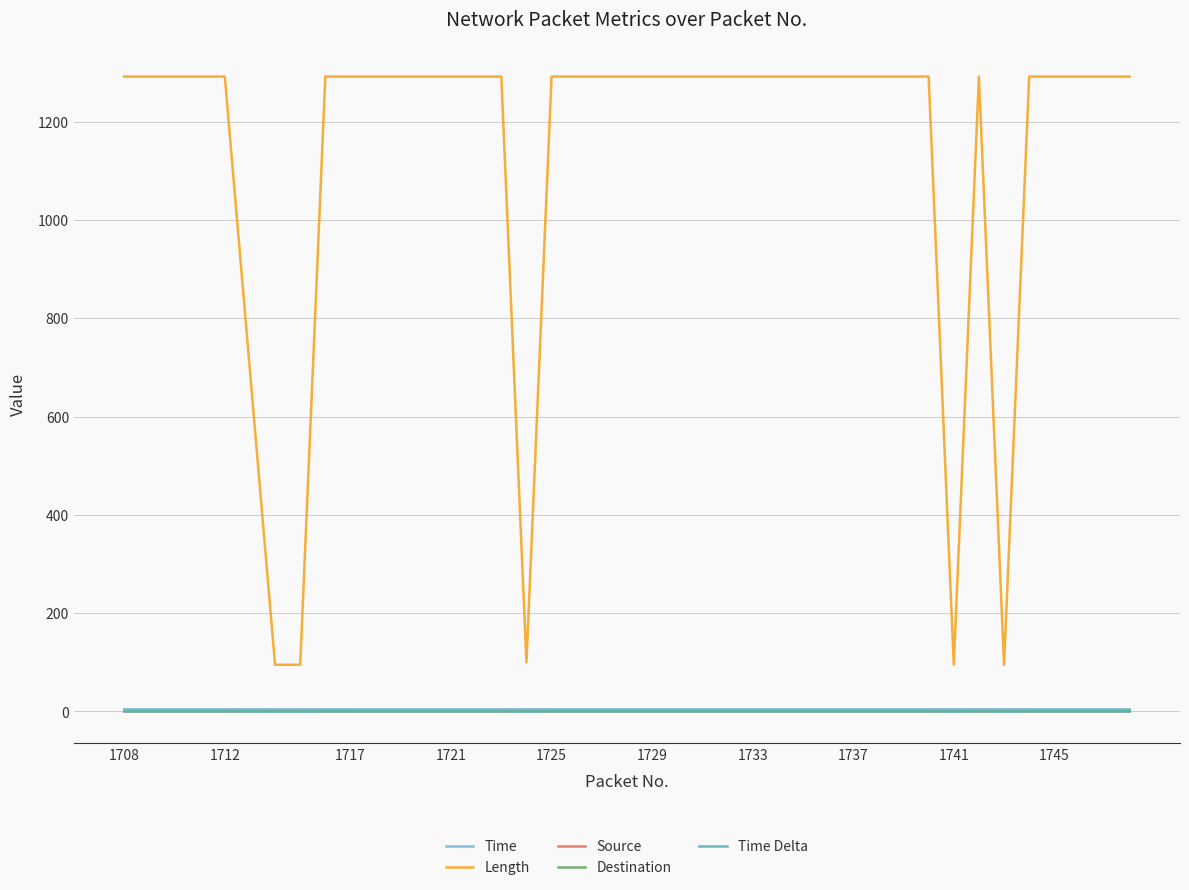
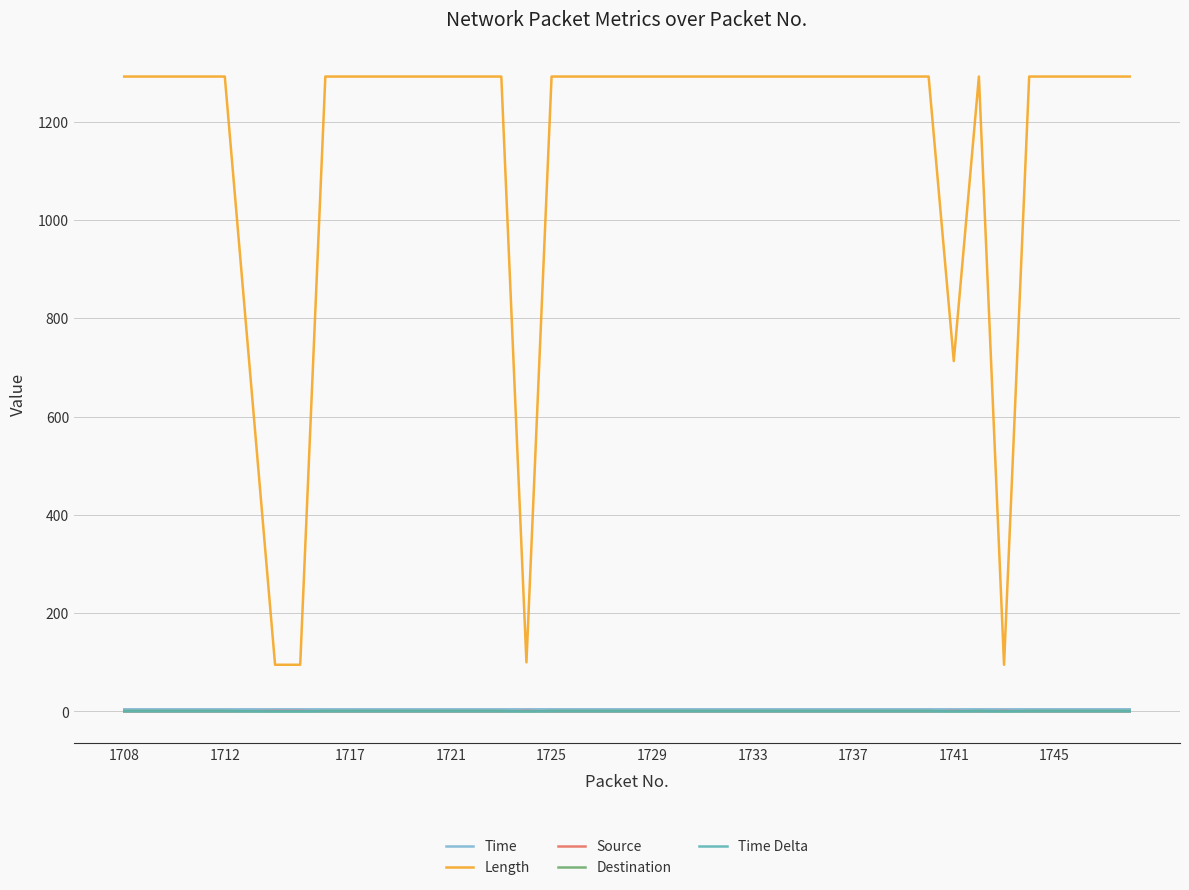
  {
    "Length": {
      "1708": 1290,
      "1712": 1290,
      "1717": 1290,
      "1721": 1290,
      "1725": 1290,
      "1729": 1290,
      "1733": 1290,
      "1737": 1290,
-     "1741": 100,
+     "1741": 710,
      "1745": 1290
    }
  }
